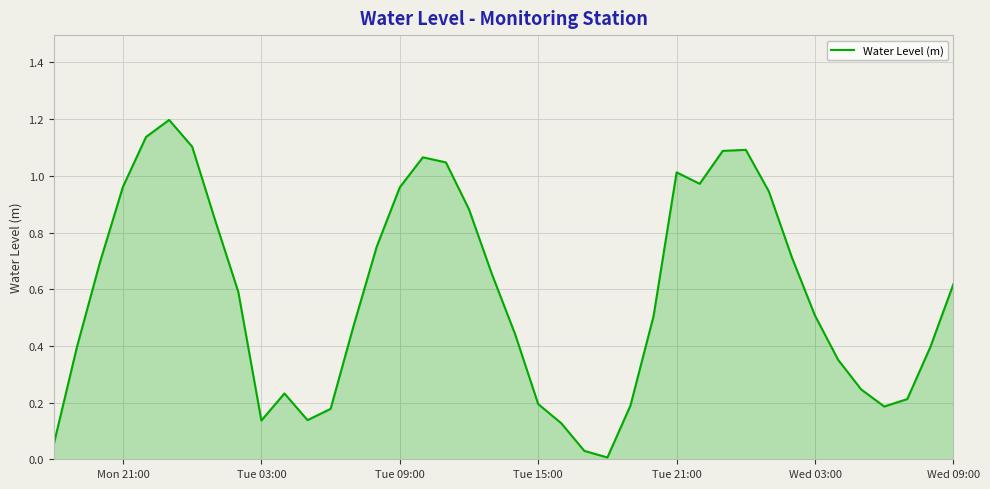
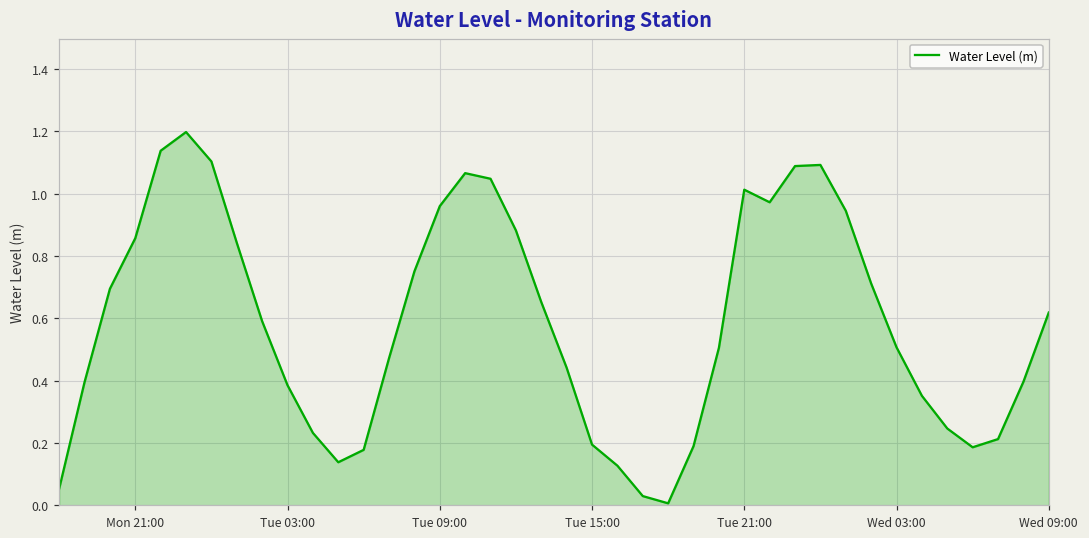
  {
-   "Mon 21:00": 0.96,
-   "Tue 03:00": 0.14,
+   "Mon 21:00": 0.86,
+   "Tue 03:00": 0.39,
    "Tue 09:00": 0.96,
    "Tue 15:00": 0.19,
    "Tue 21:00": 1.01,
    "Wed 03:00": 0.51,
    "Wed 09:00": 0.62
  }
